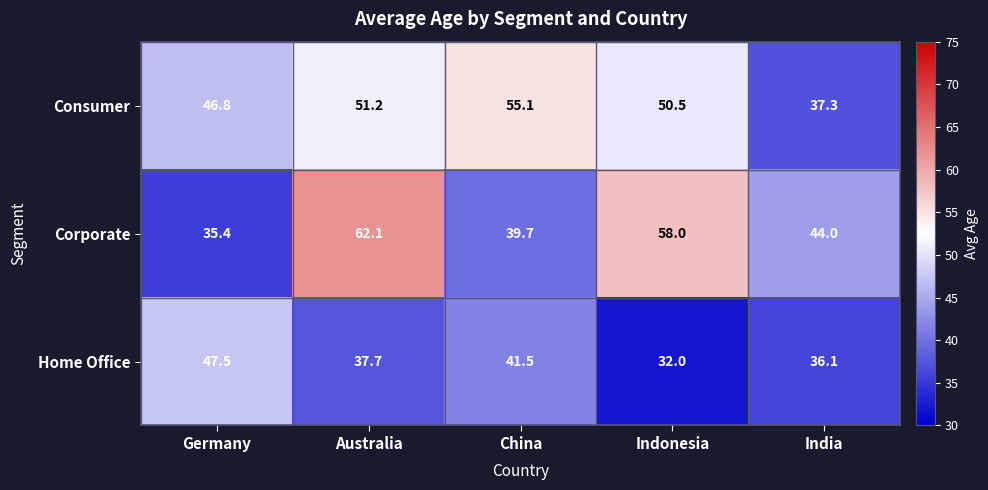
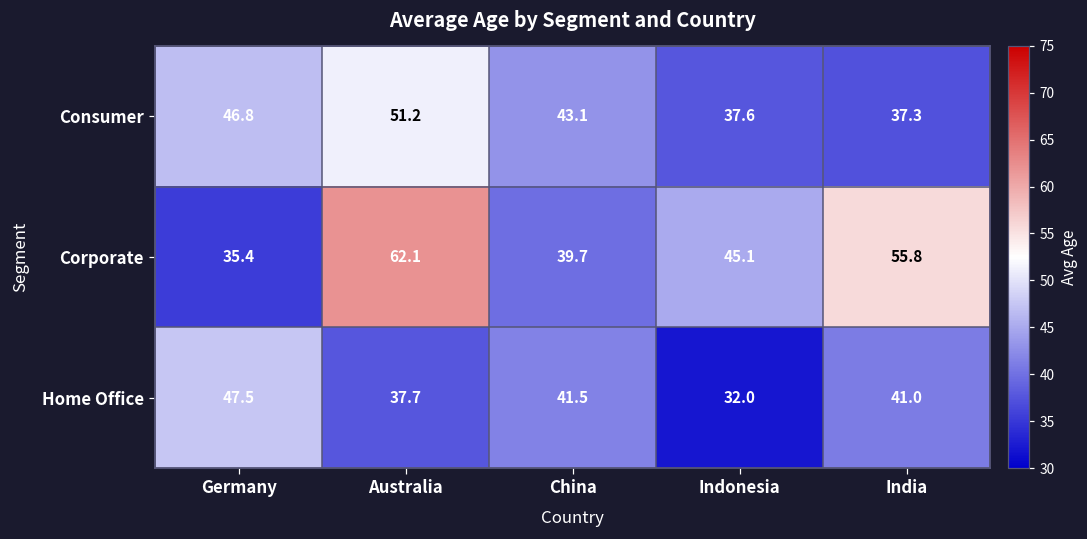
  {
    "Consumer": {
      "Germany": 46.8,
      "Australia": 51.2,
-     "China": 55.1,
-     "Indonesia": 50.5,
+     "China": 43.1,
+     "Indonesia": 37.6,
      "India": 37.3
    },
    "Corporate": {
      "Germany": 35.4,
      "Australia": 62.1,
      "China": 39.7,
-     "Indonesia": 58.0,
-     "India": 44.0
+     "Indonesia": 45.1,
+     "India": 55.8
    },
    "Home Office": {
      "Germany": 47.5,
      "Australia": 37.7,
      "China": 41.5,
      "Indonesia": 32.0,
-     "India": 36.1
+     "India": 41.0
    }
  }
